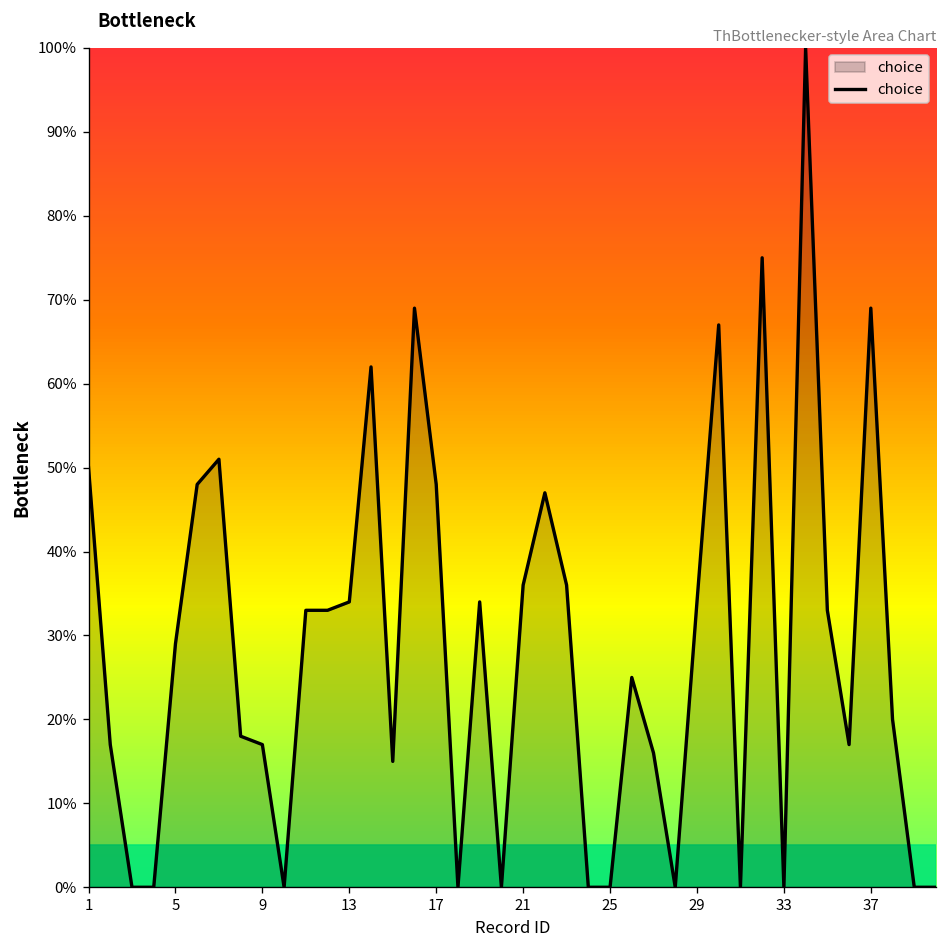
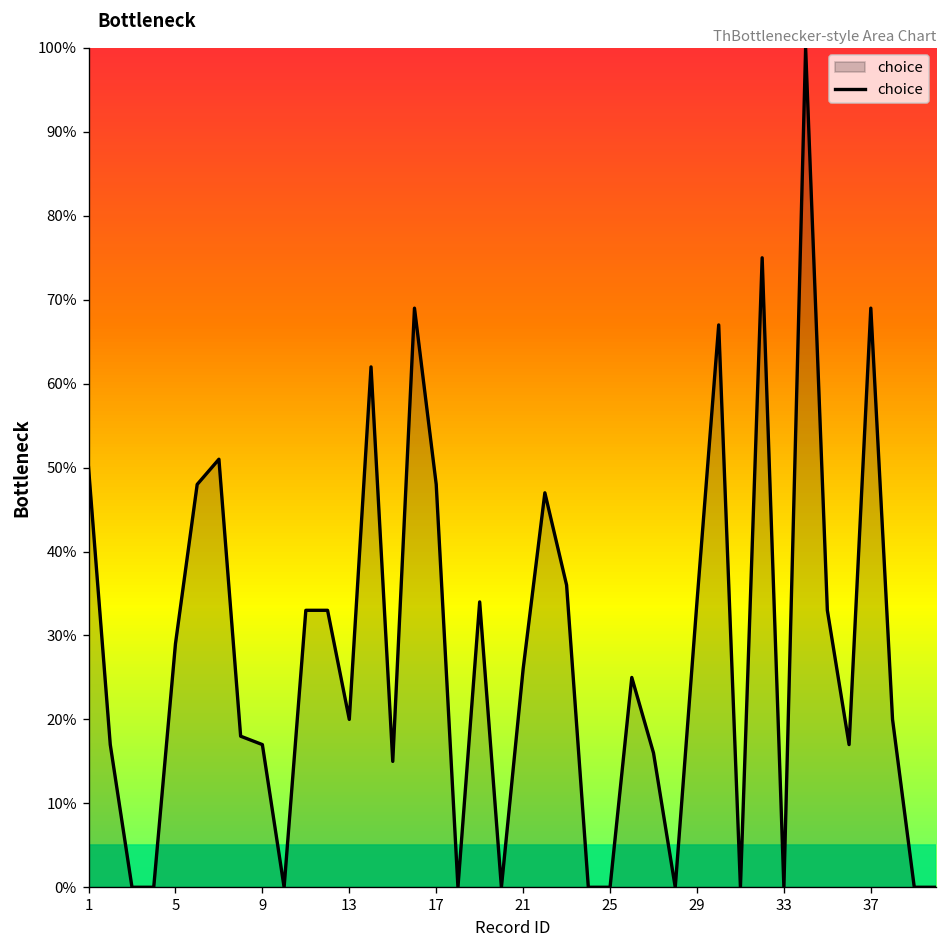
  {
    "1": "50%",
    "5": "29%",
    "9": "17%",
-   "13": "34%",
+   "13": "20%",
    "17": "48%",
-   "21": "36%",
+   "21": "26%",
    "29": "34%",
    "37": "69%"
  }
